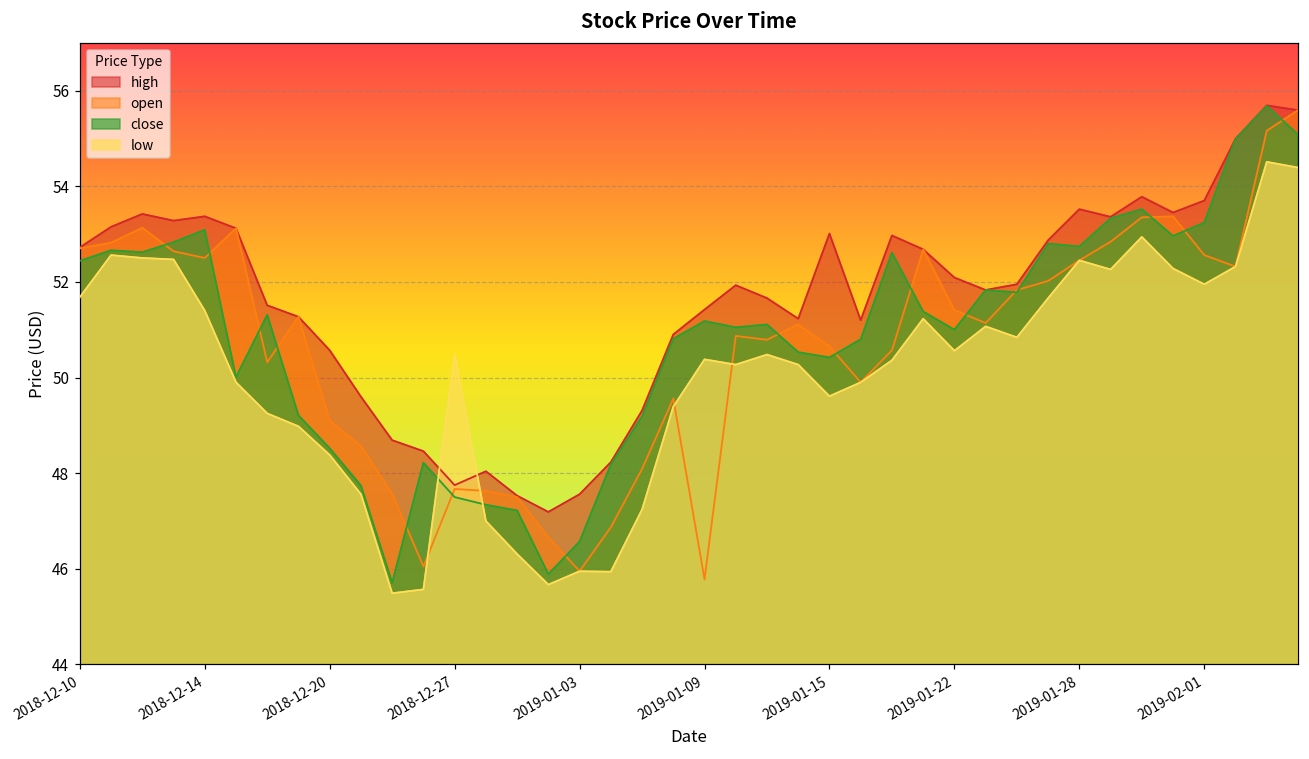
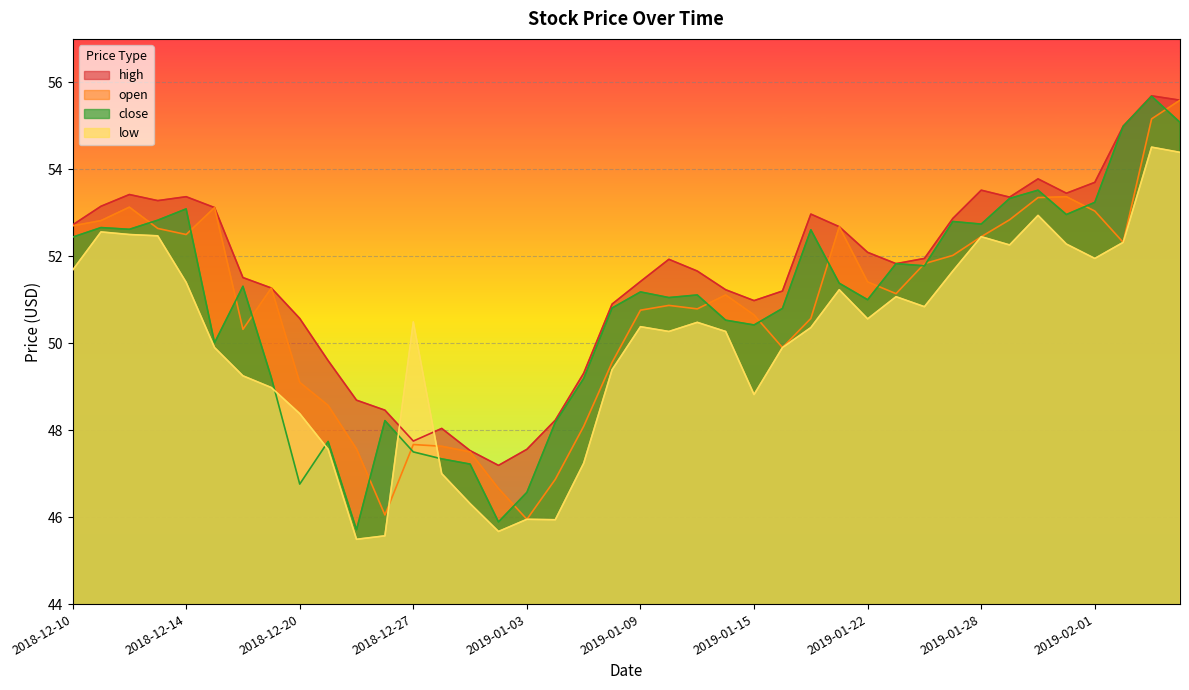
  {
    "high": {
      "2018-12-14": 53.4,
      "2018-12-20": 50.6,
      "2018-12-27": 47.8,
      "2019-01-03": 47.6,
      "2019-01-09": 51.4,
-     "2019-01-15": 53.0,
+     "2019-01-15": 51.0,
      "2019-01-22": 52.1,
      "2019-01-28": 53.5,
      "2019-02-01": 53.7
    },
    "open": {
      "2018-12-14": 52.5,
      "2018-12-20": 49.1,
      "2018-12-27": 47.7,
-     "2019-01-09": 45.8,
+     "2019-01-09": 50.8,
      "2019-01-15": 50.7,
      "2019-01-22": 51.4,
-     "2019-02-01": 52.6
+     "2019-02-01": 53.0
    },
    "close": {
      "2018-12-10": 52.4,
      "2018-12-14": 53.1,
-     "2018-12-20": 48.5,
+     "2018-12-20": 46.8,
      "2018-12-27": 47.5,
      "2019-01-03": 46.6,
      "2019-01-09": 51.2,
      "2019-01-15": 50.4,
      "2019-01-22": 51.0,
      "2019-01-28": 52.7,
      "2019-02-01": 53.2
    },
    "low": {
      "2018-12-10": 51.7,
      "2018-12-14": 51.4,
      "2018-12-20": 48.4,
      "2018-12-27": 50.5,
      "2019-01-09": 50.4,
-     "2019-01-15": 49.6,
+     "2019-01-15": 48.8,
      "2019-01-22": 50.6,
      "2019-02-01": 52.0
    }
  }
